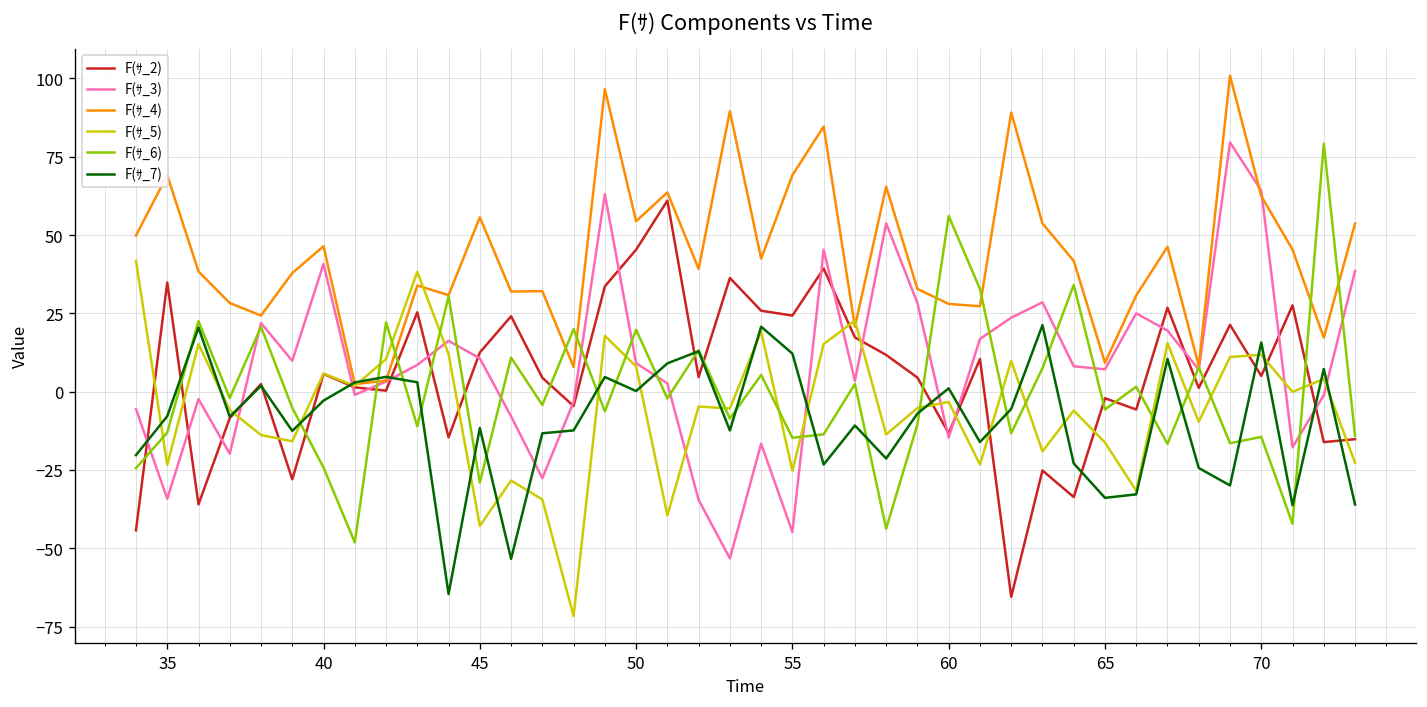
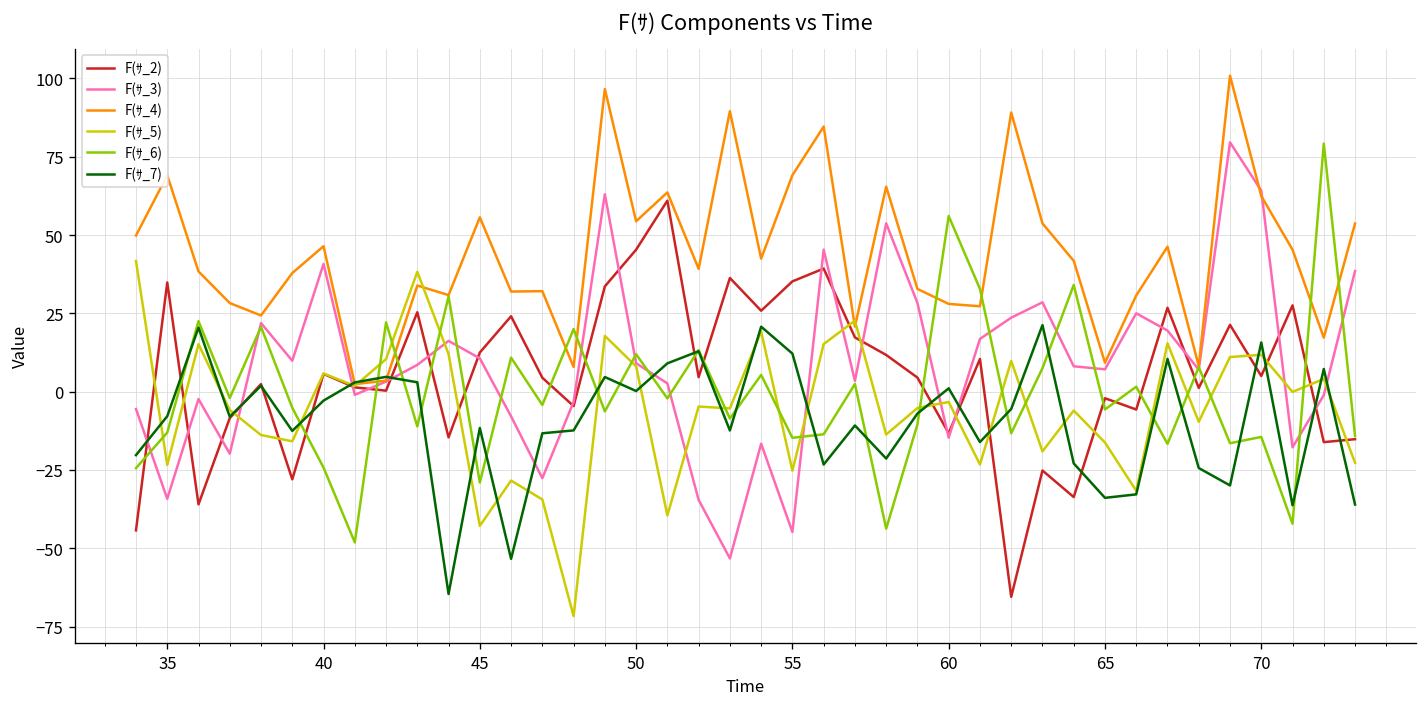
  {
    "F(ｻ_2)": {
      "35": 35,
      "45": 12,
      "50": 45,
-     "55": 24,
+     "55": 35,
      "60": -13,
      "65": -2,
      "70": 5
    },
    "F(ｻ_3)": {
      "35": -34,
      "40": 41,
      "45": 11,
      "50": 9,
      "55": -45,
      "60": -15,
      "65": 7,
      "70": 64
    },
    "F(ｻ_4)": {
      "40": 46,
      "45": 56,
      "50": 54,
      "55": 69,
      "60": 28,
      "65": 9,
      "70": 62
    },
    "F(ｻ_5)": {
      "35": -23,
      "45": -43,
      "50": 8,
      "55": -25,
      "60": -3,
      "65": -16,
      "70": 12
    },
    "F(ｻ_6)": {
      "35": -13,
      "40": -24,
      "45": -29,
-     "50": 20,
+     "50": 12,
      "55": -15,
      "60": 56,
      "65": -6,
      "70": -14
    },
    "F(ｻ_7)": {
      "35": -8,
      "40": -3,
      "45": -12,
      "50": 0,
      "55": 12,
      "60": 1,
      "65": -34,
      "70": 16
    }
  }
